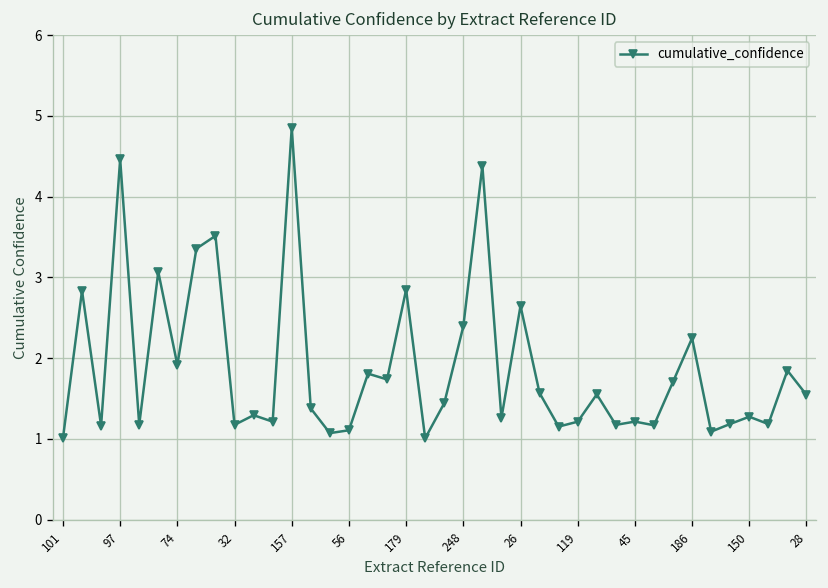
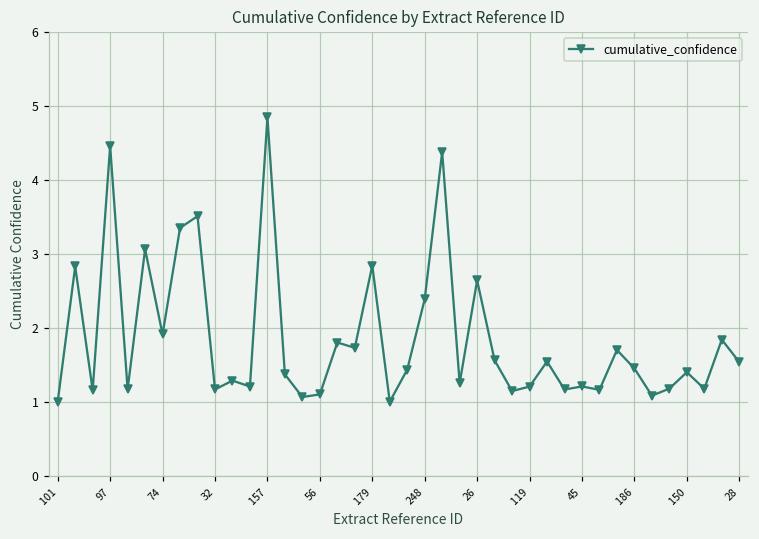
  {
    "101": 1.0,
    "97": 4.5,
    "74": 1.9,
    "157": 4.9,
    "56": 1.1,
    "179": 2.8,
    "248": 2.4,
    "119": 1.2,
    "45": 1.2,
-   "186": 2.2,
-   "150": 1.3
+   "186": 1.5,
+   "150": 1.4
  }
